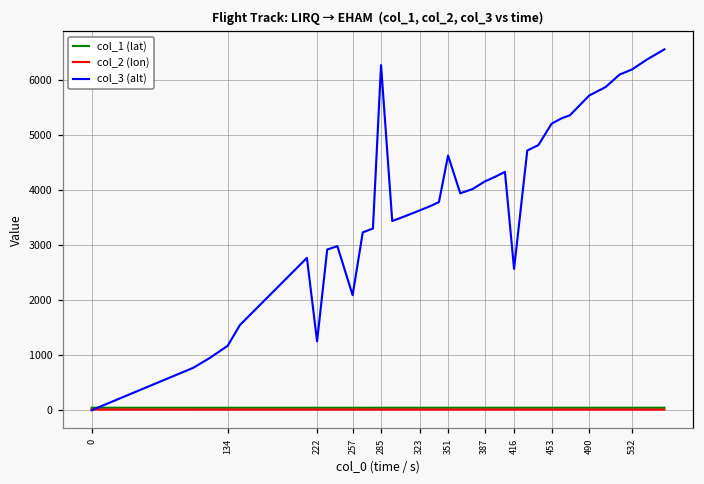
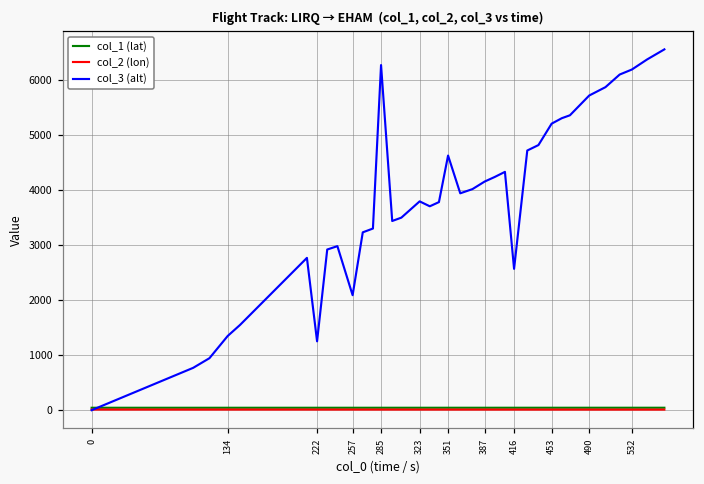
  {
    "col_3 (alt)": {
-     "134": 1200,
+     "134": 1300,
      "222": 1300,
      "257": 2100,
      "285": 6300,
-     "323": 3600,
+     "323": 3800,
      "351": 4600,
      "387": 4200,
      "416": 2600,
      "453": 5200,
      "490": 5700,
      "532": 6200
    }
  }
